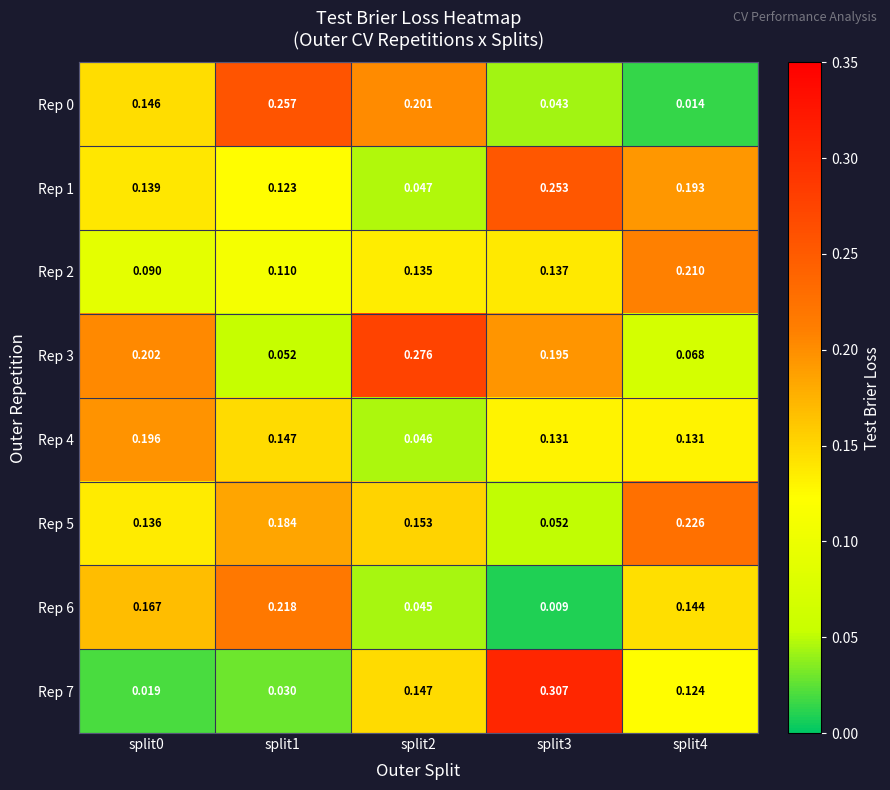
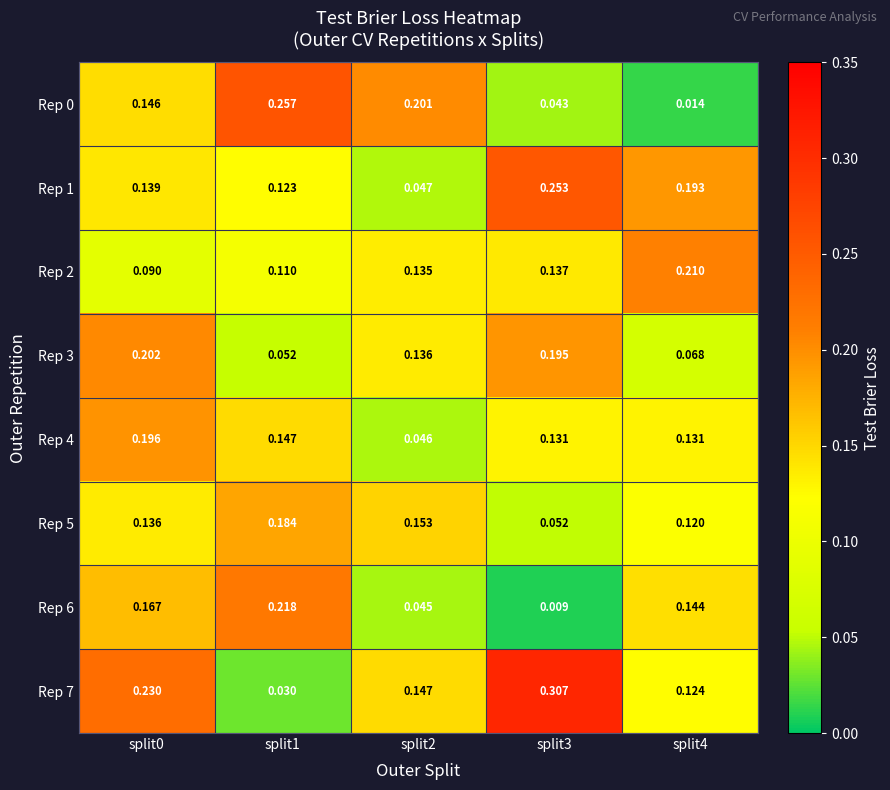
  {
    "Rep 0": {
      "split0": 0.146,
      "split1": 0.257,
      "split2": 0.201,
      "split3": 0.043,
      "split4": 0.014
    },
    "Rep 1": {
      "split0": 0.139,
      "split1": 0.123,
      "split2": 0.047,
      "split3": 0.253,
      "split4": 0.193
    },
    "Rep 2": {
      "split0": 0.090,
      "split1": 0.110,
      "split2": 0.135,
      "split3": 0.137,
      "split4": 0.210
    },
    "Rep 3": {
      "split0": 0.202,
      "split1": 0.052,
-     "split2": 0.276,
+     "split2": 0.136,
      "split3": 0.195,
      "split4": 0.068
    },
    "Rep 4": {
      "split0": 0.196,
      "split1": 0.147,
      "split2": 0.046,
      "split3": 0.131,
      "split4": 0.131
    },
    "Rep 5": {
      "split0": 0.136,
      "split1": 0.184,
      "split2": 0.153,
      "split3": 0.052,
-     "split4": 0.226
+     "split4": 0.120
    },
    "Rep 6": {
      "split0": 0.167,
      "split1": 0.218,
      "split2": 0.045,
      "split3": 0.009,
      "split4": 0.144
    },
    "Rep 7": {
-     "split0": 0.019,
+     "split0": 0.230,
      "split1": 0.030,
      "split2": 0.147,
      "split3": 0.307,
      "split4": 0.124
    }
  }
